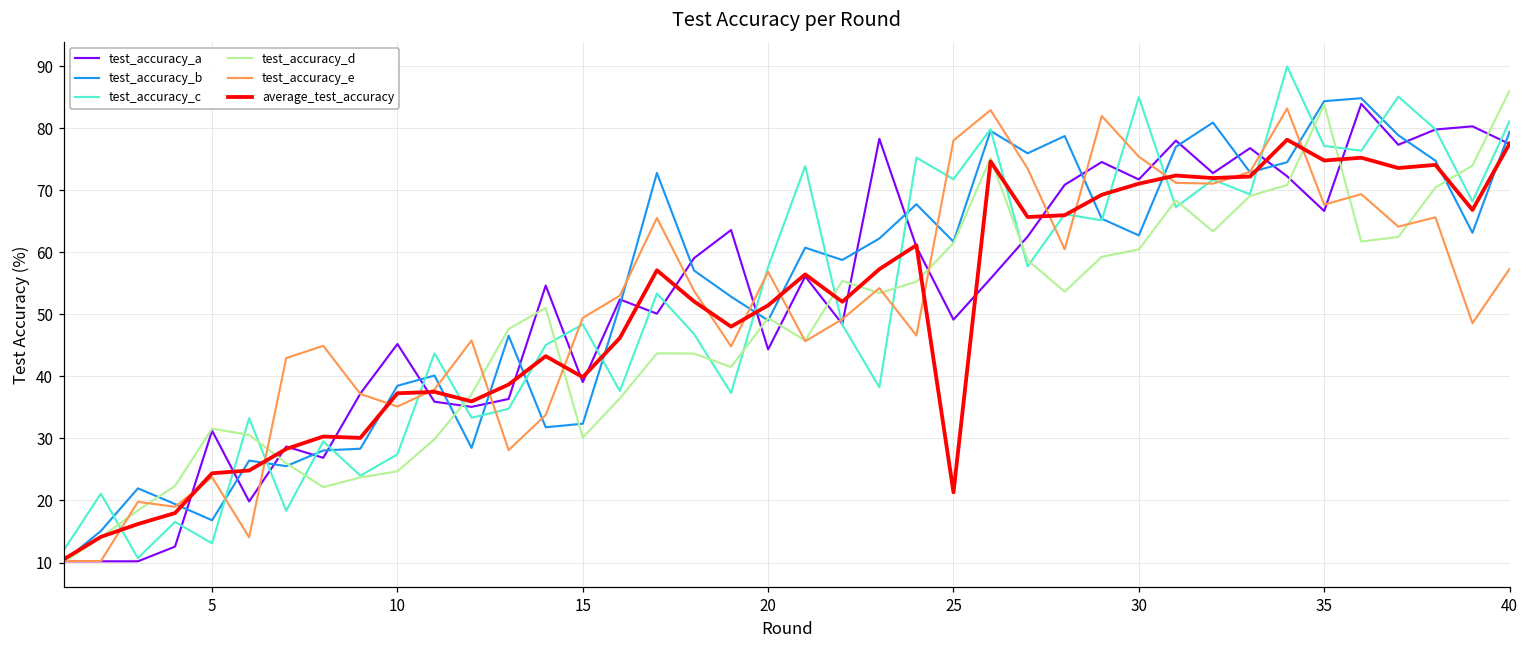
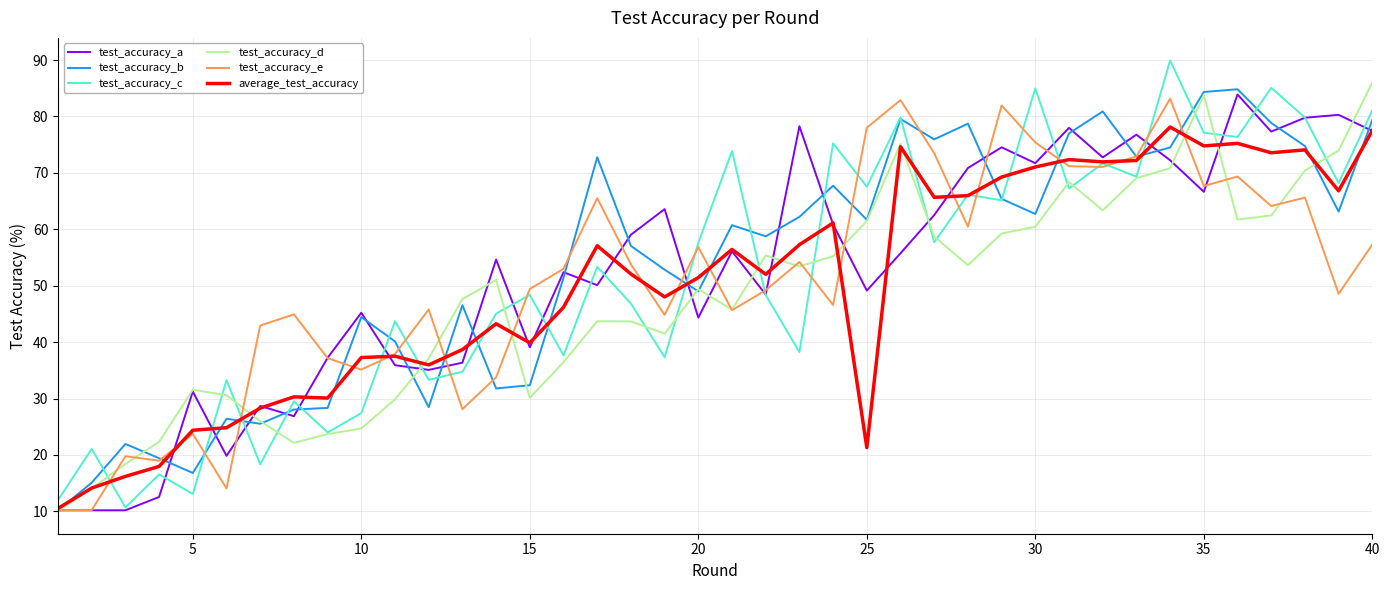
  {
    "test_accuracy_a": {
      "10": 45,
      "15": 39,
      "20": 44,
      "25": 49,
      "30": 72,
      "35": 67
    },
    "test_accuracy_b": {
      "5": 17,
-     "10": 38,
+     "10": 44,
      "15": 32,
      "30": 63,
      "35": 84,
      "40": 79
    },
    "test_accuracy_c": {
      "5": 13,
      "10": 27,
      "15": 48,
      "20": 58,
-     "25": 72,
+     "25": 68,
      "30": 85,
      "35": 77,
      "40": 81
    },
    "test_accuracy_d": {
      "10": 25,
      "15": 30,
      "30": 60,
      "35": 84,
      "40": 86
    },
    "test_accuracy_e": {
      "5": 24,
      "10": 35,
      "15": 49,
      "20": 57,
      "25": 78,
      "30": 75,
      "35": 68,
      "40": 57
    },
    "average_test_accuracy": {
      "5": 24,
      "10": 37,
      "15": 40,
      "20": 51,
      "25": 21,
      "30": 71,
      "35": 75
    }
  }
